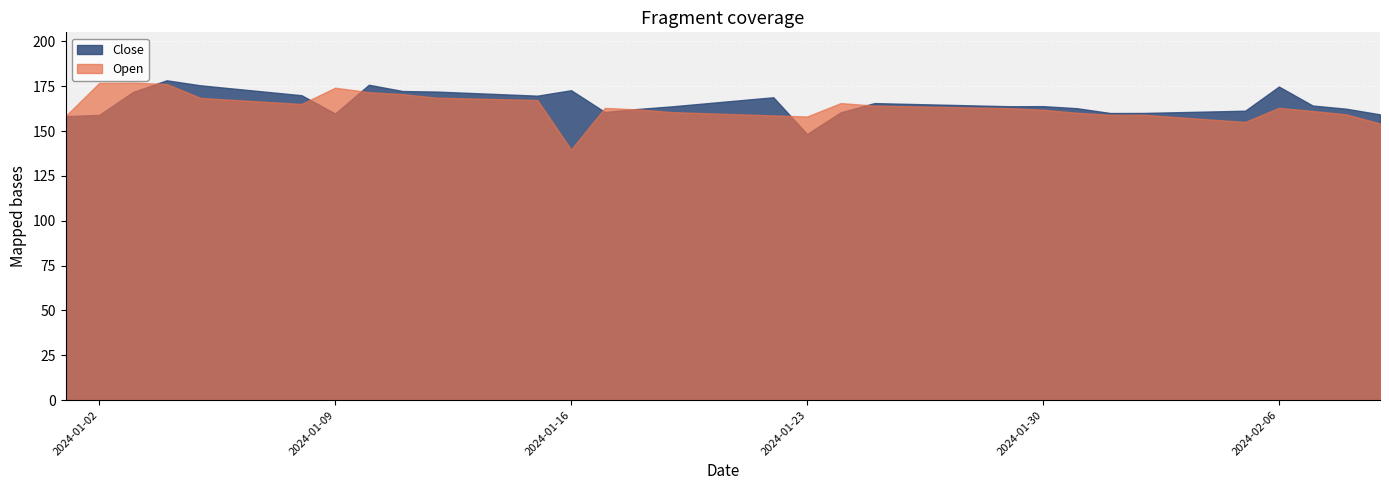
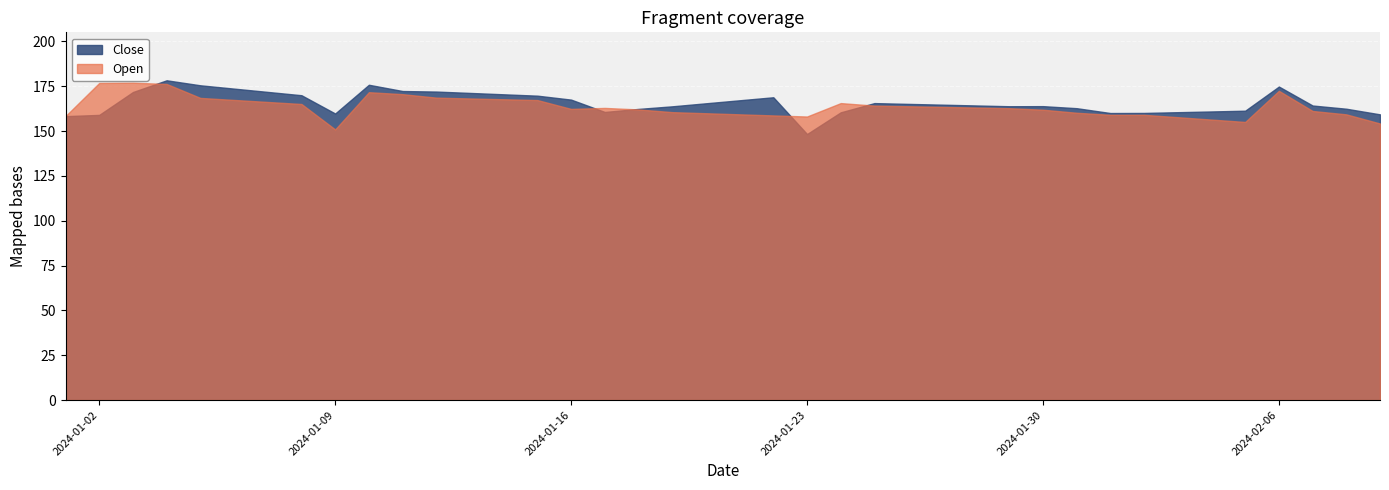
  {
    "Close": {
      "2024-01-02": 159,
      "2024-01-09": 160,
-     "2024-01-16": 173,
+     "2024-01-16": 168,
      "2024-01-23": 148,
      "2024-01-30": 164,
      "2024-02-06": 175
    },
    "Open": {
      "2024-01-02": 177,
-     "2024-01-09": 174,
-     "2024-01-16": 140,
+     "2024-01-09": 151,
+     "2024-01-16": 162,
      "2024-01-23": 158,
      "2024-01-30": 162,
-     "2024-02-06": 163
+     "2024-02-06": 172
    }
  }
